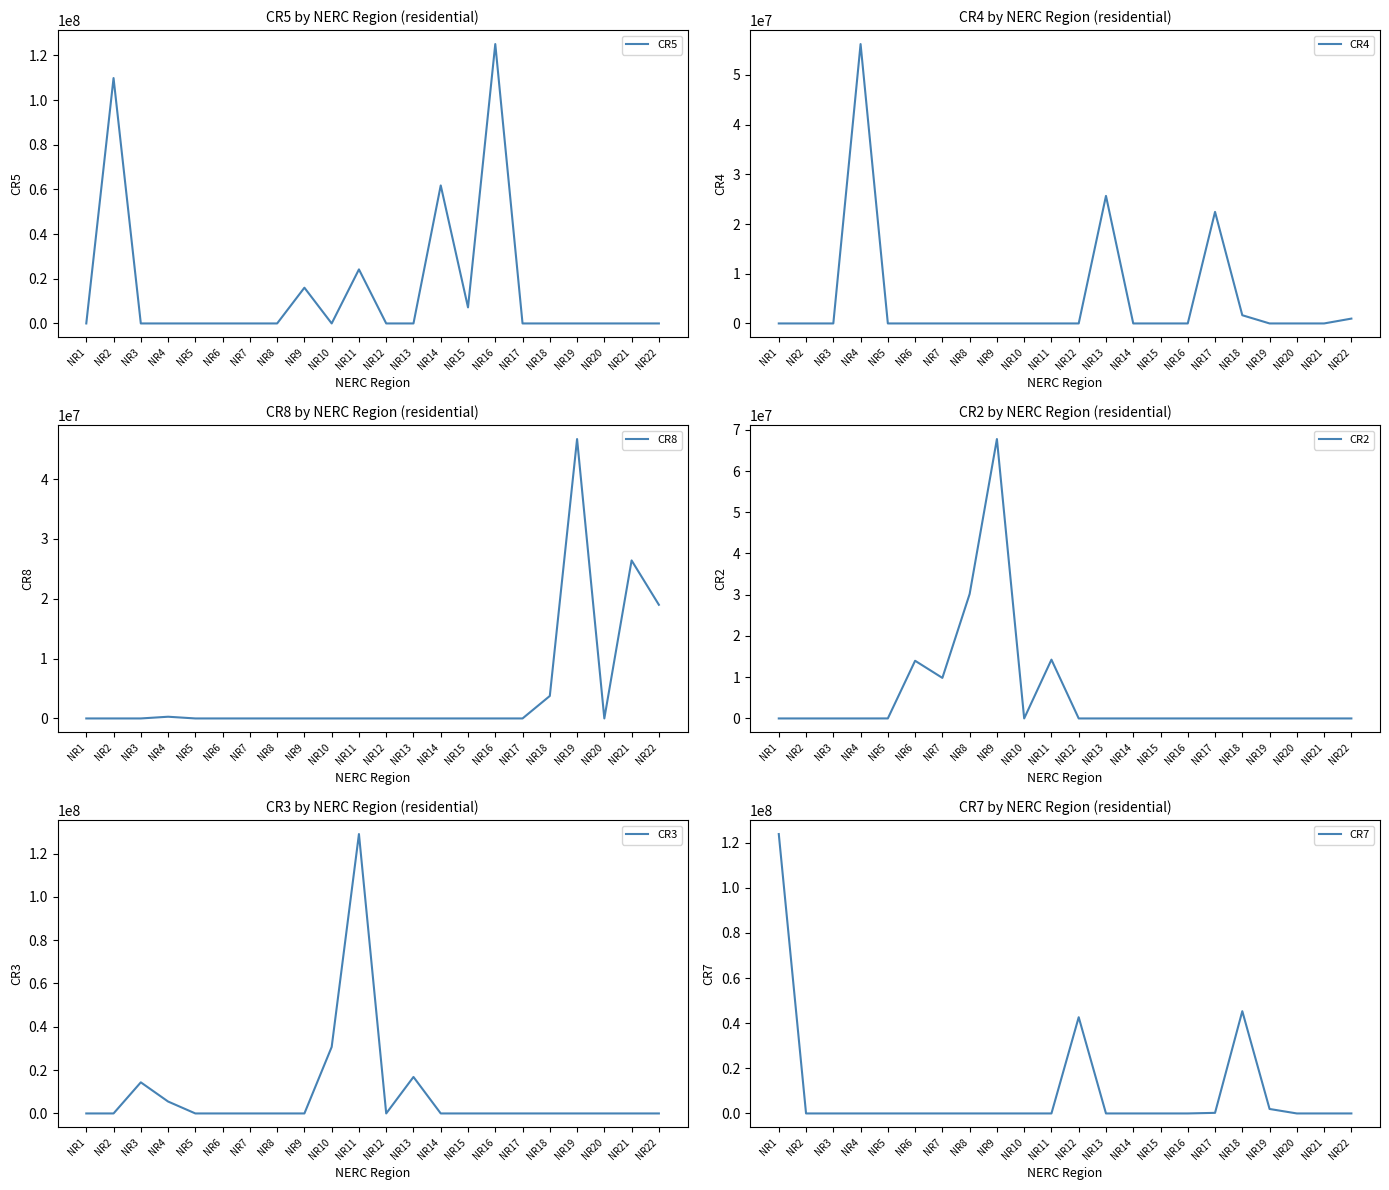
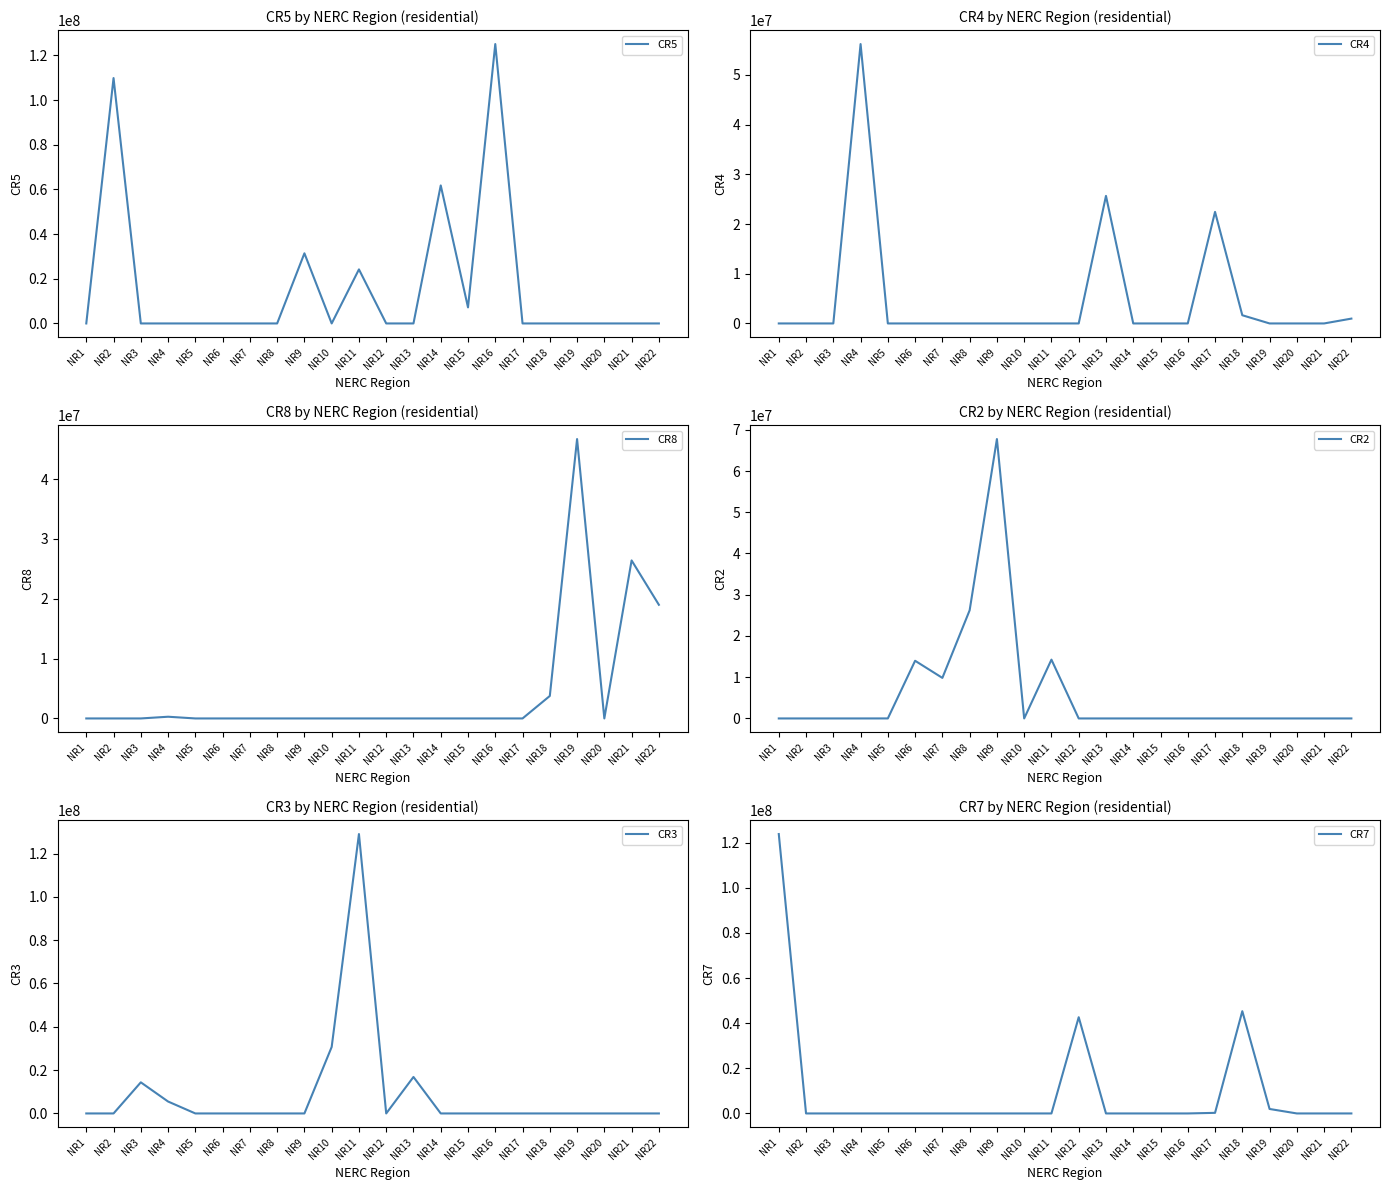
  {
    "CR5 by NERC Region (residential)": {
      "NR1": 0,
      "NR2": 110000000,
      "NR3": 0,
      "NR4": 0,
      "NR5": 0,
      "NR6": 0,
      "NR7": 0,
      "NR8": 0,
-     "NR9": 16000000,
+     "NR9": 31000000,
      "NR10": 0,
      "NR11": 24000000,
      "NR12": 0,
      "NR13": 0,
      "NR14": 62000000,
      "NR15": 7000000,
      "NR16": 125000000,
      "NR17": 0,
      "NR18": 0,
      "NR19": 0,
      "NR20": 0,
      "NR21": 0,
      "NR22": 0
    },
    "CR4 by NERC Region (residential)": {
      "NR1": 0,
      "NR2": 0,
      "NR3": 0,
      "NR4": 56000000,
      "NR5": 0,
      "NR6": 0,
      "NR7": 0,
      "NR8": 0,
      "NR9": 0,
      "NR10": 0,
      "NR11": 0,
      "NR12": 0,
      "NR13": 26000000,
      "NR14": 0,
      "NR15": 0,
      "NR16": 0,
      "NR17": 22000000,
      "NR18": 2000000,
      "NR19": 0,
      "NR20": 0,
      "NR21": 0,
      "NR22": 1000000
    },
    "CR8 by NERC Region (residential)": {
      "NR1": 0,
      "NR2": 0,
      "NR3": 0,
      "NR4": 0,
      "NR5": 0,
      "NR6": 0,
      "NR7": 0,
      "NR8": 0,
      "NR9": 0,
      "NR10": 0,
      "NR11": 0,
      "NR12": 0,
      "NR13": 0,
      "NR14": 0,
      "NR15": 0,
      "NR16": 0,
      "NR17": 0,
      "NR18": 4000000,
      "NR19": 47000000,
      "NR20": 0,
      "NR21": 26000000,
      "NR22": 19000000
    },
    "CR2 by NERC Region (residential)": {
      "NR1": 0,
      "NR2": 0,
      "NR3": 0,
      "NR4": 0,
      "NR5": 0,
      "NR6": 14000000,
      "NR7": 10000000,
-     "NR8": 30000000,
+     "NR8": 26000000,
      "NR9": 68000000,
      "NR10": 0,
      "NR11": 14000000,
      "NR12": 0,
      "NR13": 0,
      "NR14": 0,
      "NR15": 0,
      "NR16": 0,
      "NR17": 0,
      "NR18": 0,
      "NR19": 0,
      "NR20": 0,
      "NR21": 0,
      "NR22": 0
    },
    "CR3 by NERC Region (residential)": {
      "NR1": 0,
      "NR2": 0,
      "NR3": 14000000,
      "NR4": 6000000,
      "NR5": 0,
      "NR6": 0,
      "NR7": 0,
      "NR8": 0,
      "NR9": 0,
      "NR10": 31000000,
      "NR11": 129000000,
      "NR12": 0,
      "NR13": 17000000,
      "NR14": 0,
      "NR15": 0,
      "NR16": 0,
      "NR17": 0,
      "NR18": 0,
      "NR19": 0,
      "NR20": 0,
      "NR21": 0,
      "NR22": 0
    },
    "CR7 by NERC Region (residential)": {
      "NR1": 124000000,
      "NR2": 0,
      "NR3": 0,
      "NR4": 0,
      "NR5": 0,
      "NR6": 0,
      "NR7": 0,
      "NR8": 0,
      "NR9": 0,
      "NR10": 0,
      "NR11": 0,
      "NR12": 43000000,
      "NR13": 0,
      "NR14": 0,
      "NR15": 0,
      "NR16": 0,
      "NR17": 0,
      "NR18": 45000000,
      "NR19": 2000000,
      "NR20": 0,
      "NR21": 0,
      "NR22": 0
    }
  }
